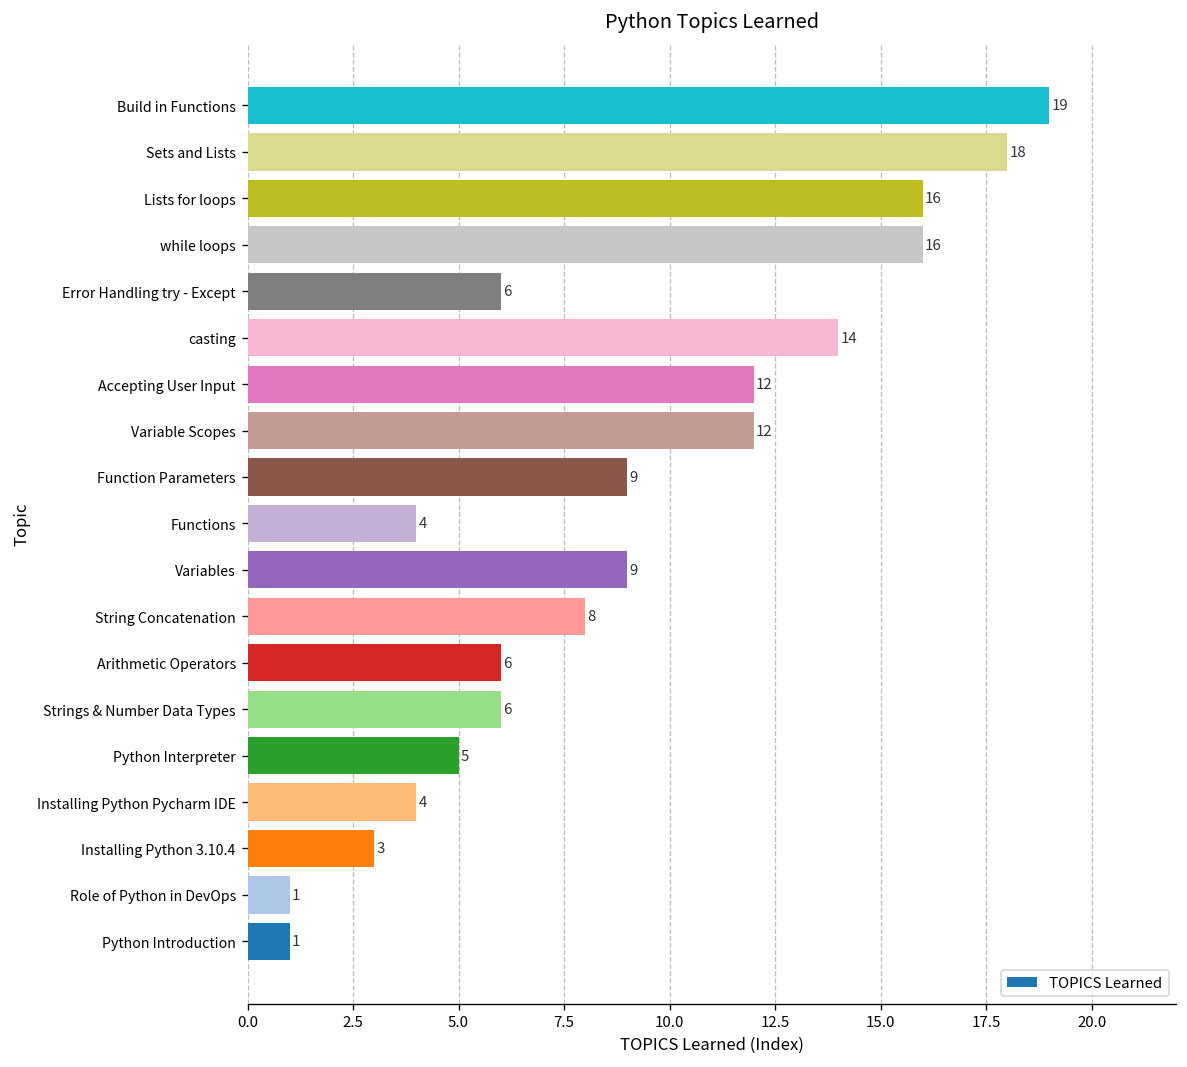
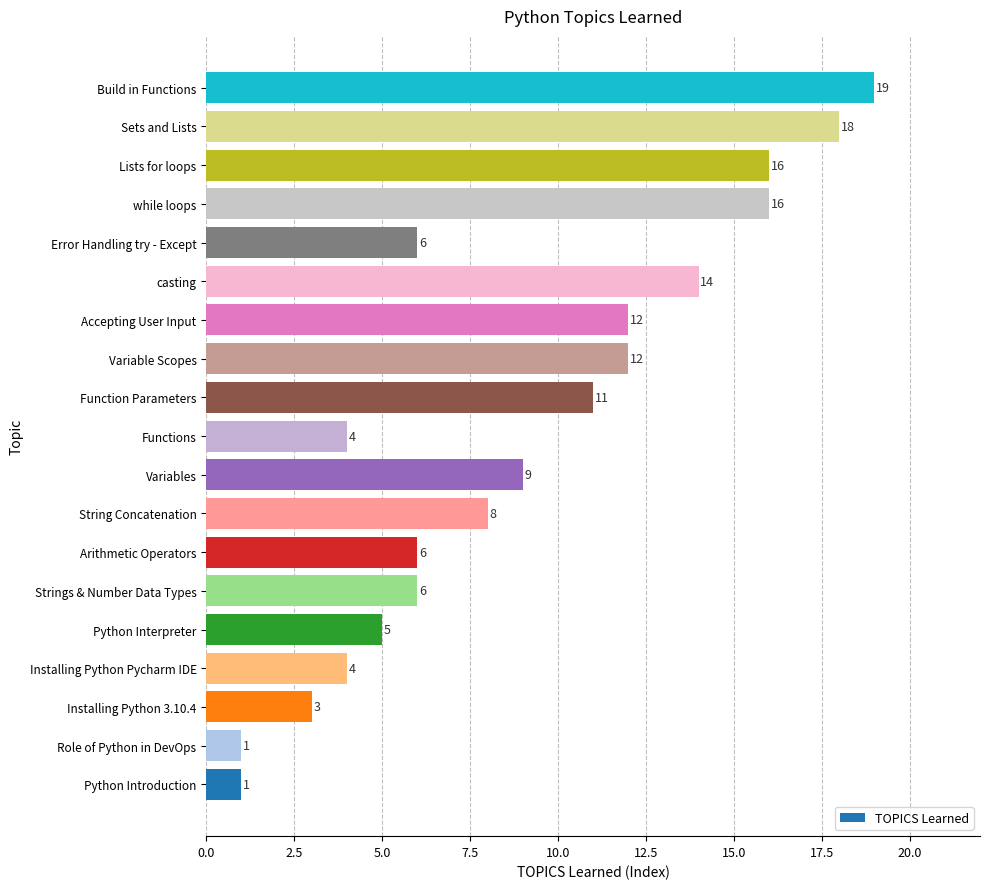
  {
    "Build in Functions": 19,
    "Sets and Lists": 18,
    "Lists for loops": 16,
    "while loops": 16,
    "Error Handling try - Except": 6,
    "casting": 14,
    "Accepting User Input": 12,
    "Variable Scopes": 12,
-   "Function Parameters": 9,
+   "Function Parameters": 11,
    "Functions": 4,
    "Variables": 9,
    "String Concatenation": 8,
    "Arithmetic Operators": 6,
    "Strings & Number Data Types": 6,
    "Python Interpreter": 5,
    "Installing Python Pycharm IDE": 4,
    "Installing Python 3.10.4": 3,
    "Role of Python in DevOps": 1,
    "Python Introduction": 1
  }
